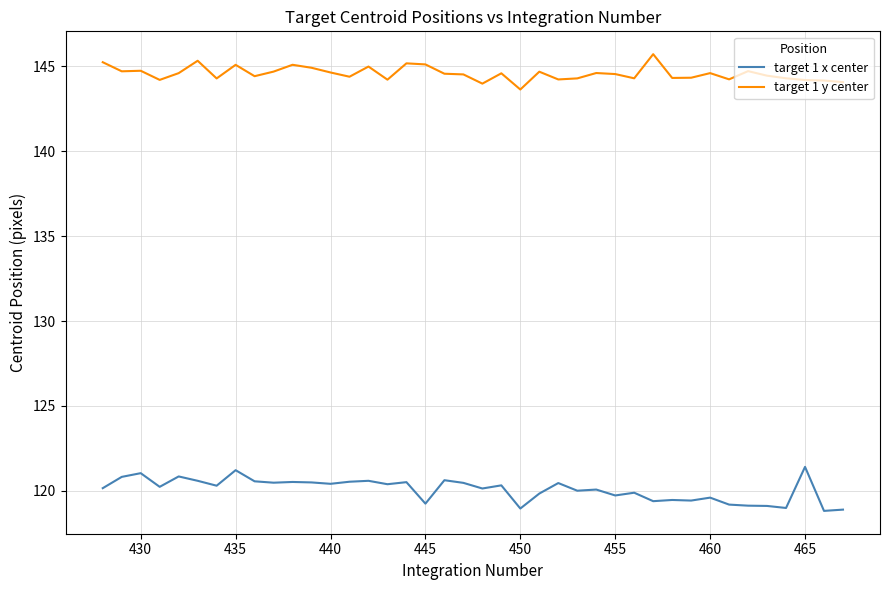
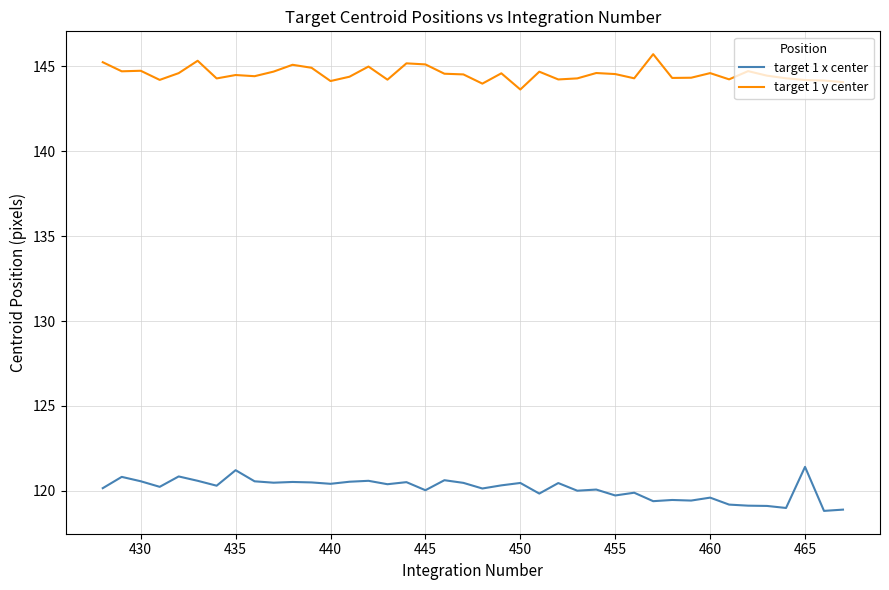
  {
    "target 1 x center": {
-     "430": 121.0,
+     "430": 120.6,
      "435": 121.2,
      "440": 120.4,
-     "445": 119.3,
-     "450": 119.0,
+     "445": 120.0,
+     "450": 120.5,
      "455": 119.7,
      "460": 119.6,
      "465": 121.4
    },
    "target 1 y center": {
      "430": 144.7,
-     "435": 145.1,
-     "440": 144.6,
+     "435": 144.5,
+     "440": 144.1,
      "445": 145.1,
      "450": 143.6,
      "455": 144.5,
      "460": 144.6
    }
  }
